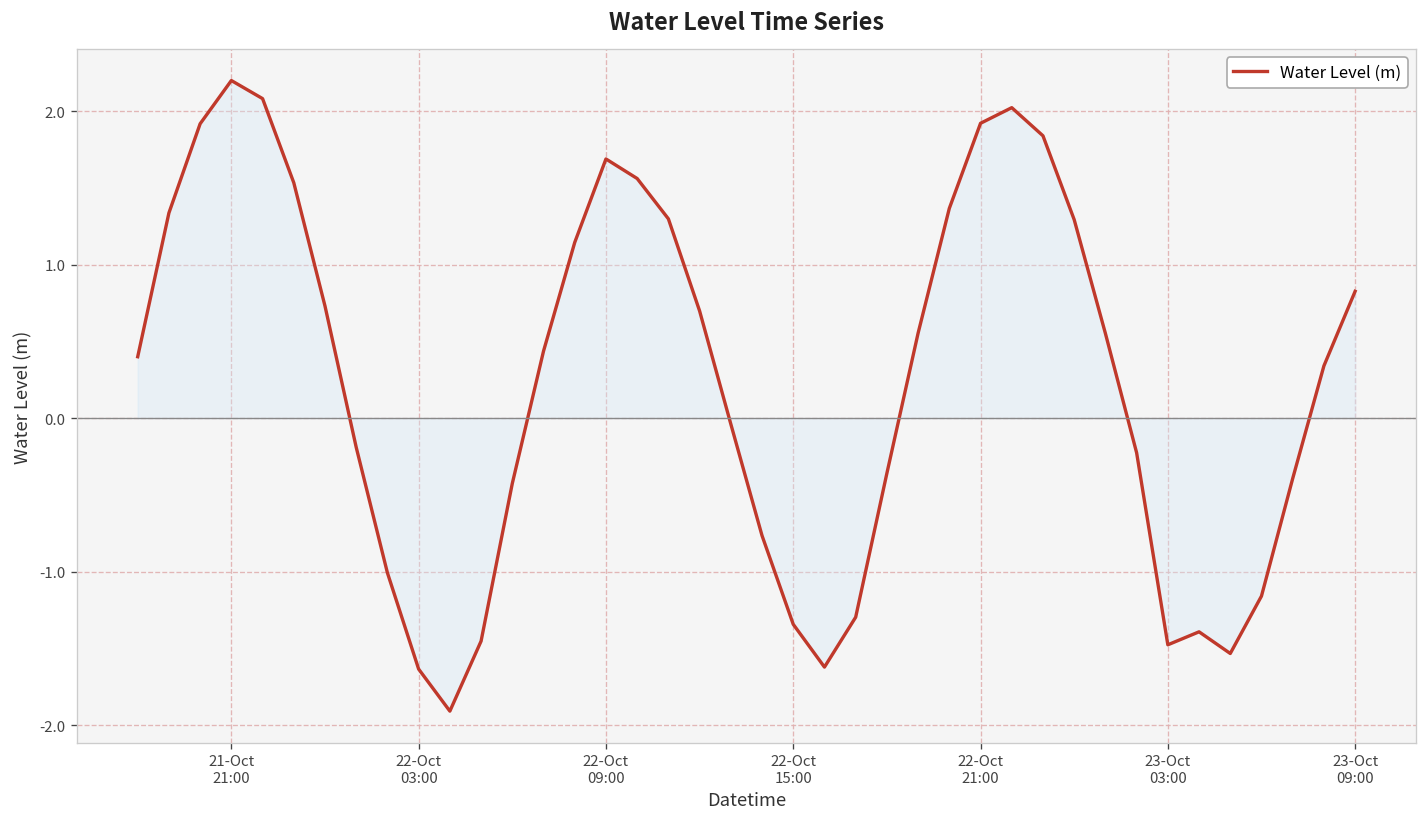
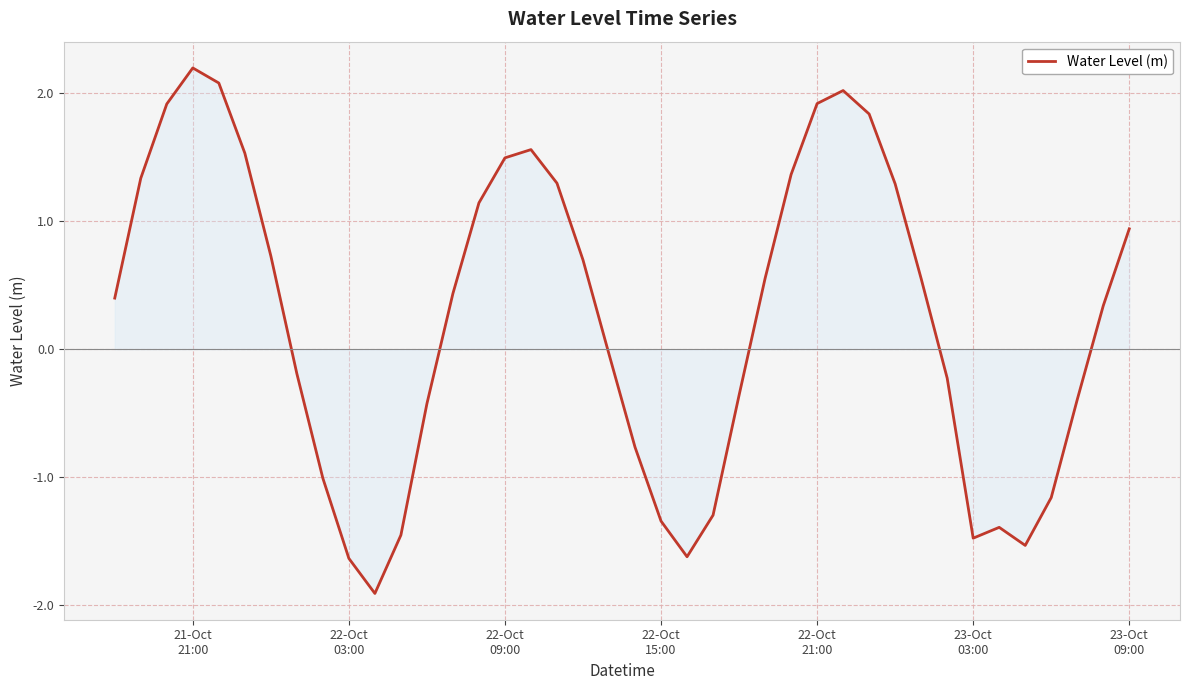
  {
    "Water Level (m)": {
      "22-Oct 03:00": -1.64,
-     "22-Oct 09:00": 1.69,
+     "22-Oct 09:00": 1.50,
      "22-Oct 15:00": -1.34,
      "23-Oct 03:00": -1.48,
-     "23-Oct 09:00": 0.83
+     "23-Oct 09:00": 0.94
    }
  }
